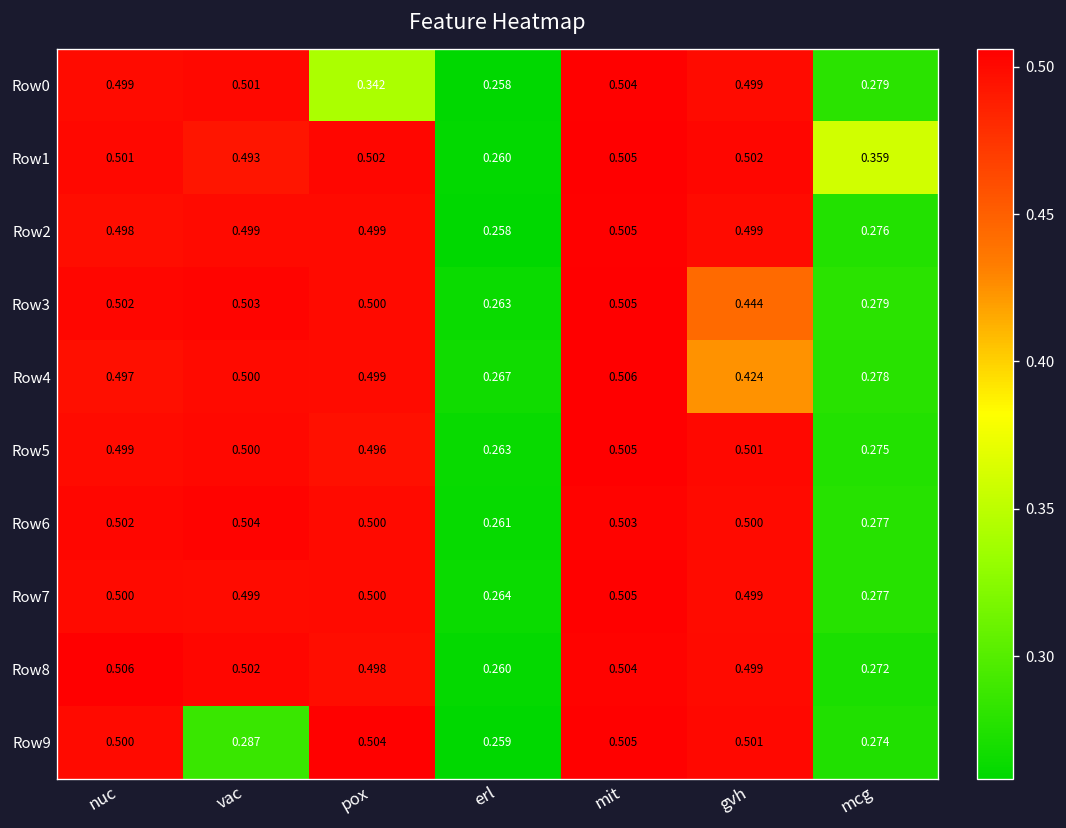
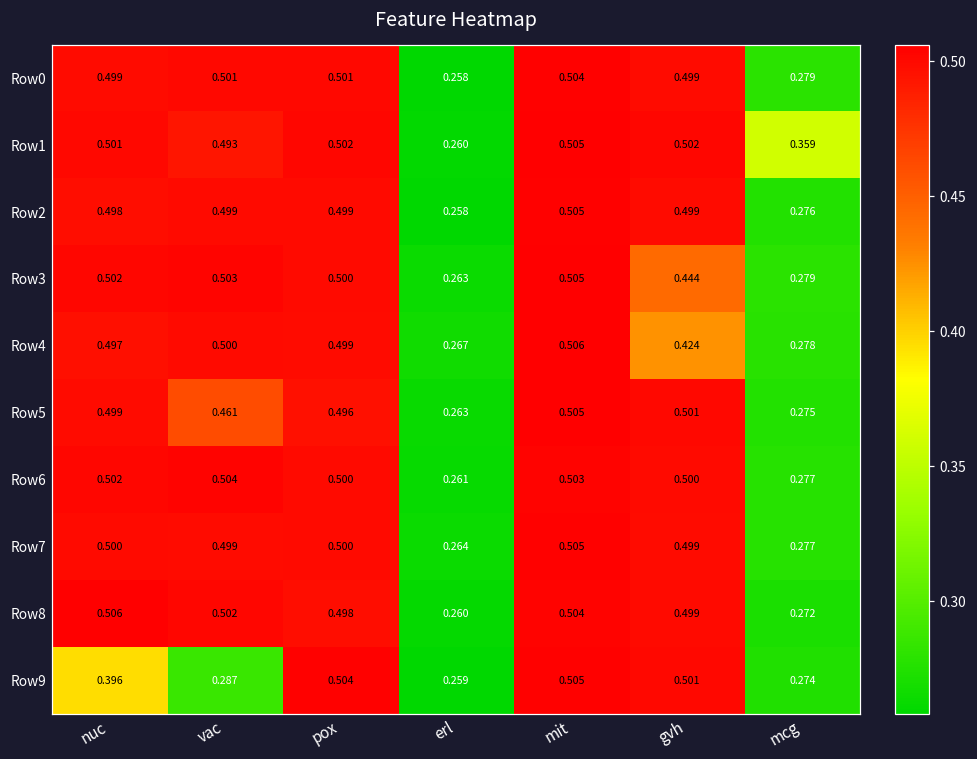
  {
    "Row0": {
      "nuc": 0.499,
      "vac": 0.501,
-     "pox": 0.342,
+     "pox": 0.501,
      "erl": 0.258,
      "mit": 0.504,
      "gvh": 0.499,
      "mcg": 0.279
    },
    "Row1": {
      "nuc": 0.501,
      "vac": 0.493,
      "pox": 0.502,
      "erl": 0.260,
      "mit": 0.505,
      "gvh": 0.502,
      "mcg": 0.359
    },
    "Row2": {
      "nuc": 0.498,
      "vac": 0.499,
      "pox": 0.499,
      "erl": 0.258,
      "mit": 0.505,
      "gvh": 0.499,
      "mcg": 0.276
    },
    "Row3": {
      "nuc": 0.502,
      "vac": 0.503,
      "pox": 0.500,
      "erl": 0.263,
      "mit": 0.505,
      "gvh": 0.444,
      "mcg": 0.279
    },
    "Row4": {
      "nuc": 0.497,
      "vac": 0.500,
      "pox": 0.499,
      "erl": 0.267,
      "mit": 0.506,
      "gvh": 0.424,
      "mcg": 0.278
    },
    "Row5": {
      "nuc": 0.499,
-     "vac": 0.500,
+     "vac": 0.461,
      "pox": 0.496,
      "erl": 0.263,
      "mit": 0.505,
      "gvh": 0.501,
      "mcg": 0.275
    },
    "Row6": {
      "nuc": 0.502,
      "vac": 0.504,
      "pox": 0.500,
      "erl": 0.261,
      "mit": 0.503,
      "gvh": 0.500,
      "mcg": 0.277
    },
    "Row7": {
      "nuc": 0.500,
      "vac": 0.499,
      "pox": 0.500,
      "erl": 0.264,
      "mit": 0.505,
      "gvh": 0.499,
      "mcg": 0.277
    },
    "Row8": {
      "nuc": 0.506,
      "vac": 0.502,
      "pox": 0.498,
      "erl": 0.260,
      "mit": 0.504,
      "gvh": 0.499,
      "mcg": 0.272
    },
    "Row9": {
-     "nuc": 0.500,
+     "nuc": 0.396,
      "vac": 0.287,
      "pox": 0.504,
      "erl": 0.259,
      "mit": 0.505,
      "gvh": 0.501,
      "mcg": 0.274
    }
  }
